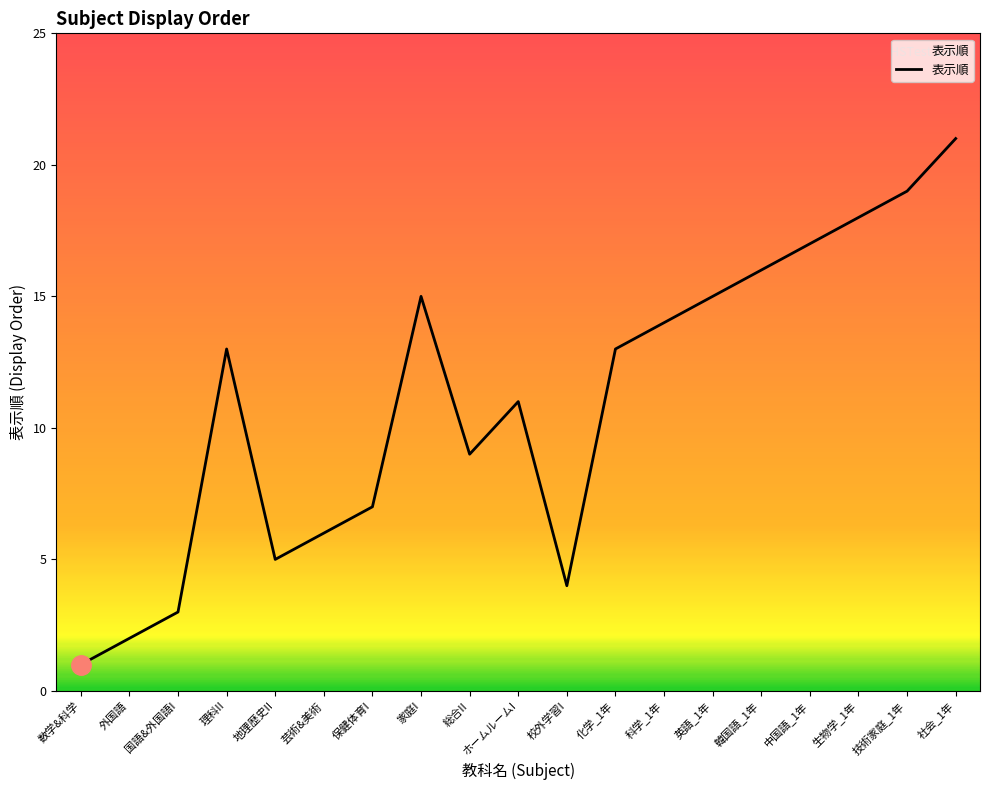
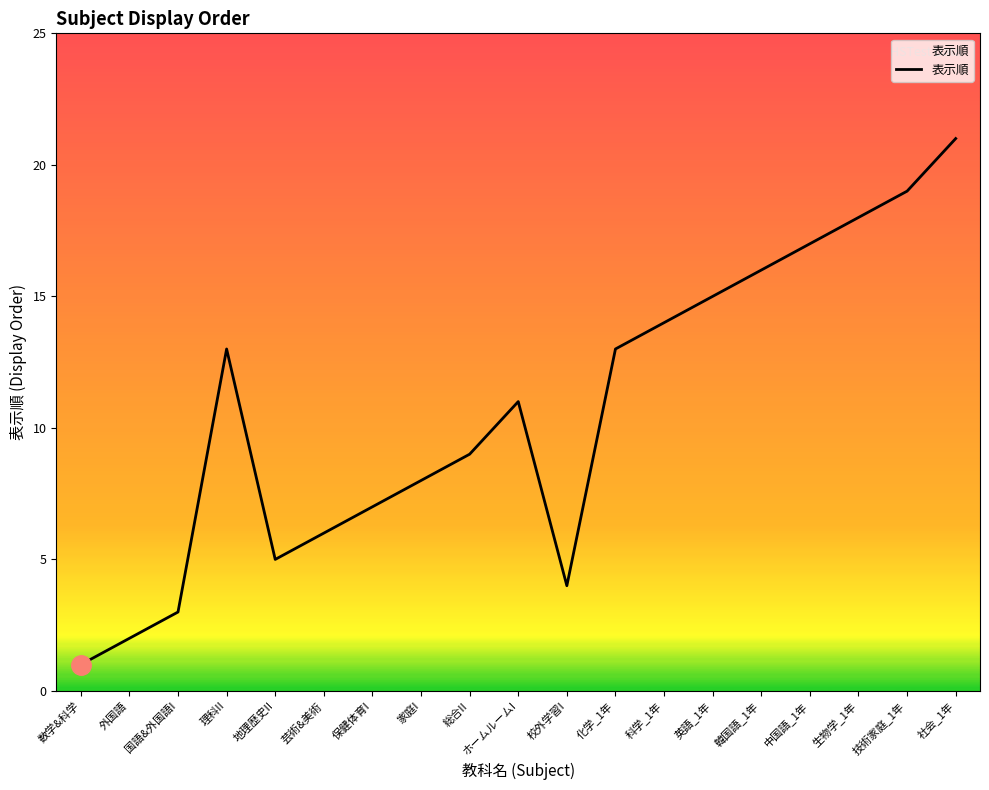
  {
    "表示順": {
      "外国語": 2,
      "国語&外国語I": 3,
      "理科II": 13,
      "地理歴史II": 5,
      "芸術&美術": 6,
      "保健体育I": 7,
-     "家庭I": 15,
+     "家庭I": 8,
      "総合II": 9,
      "ホームルームI": 11,
      "校外学習I": 4,
      "化学_1年": 13,
      "科学_1年": 14,
      "英語_1年": 15,
      "韓国語_1年": 16,
      "中国語_1年": 17,
      "生物学_1年": 18,
      "技術家庭_1年": 19,
      "社会_1年": 21
    }
  }
